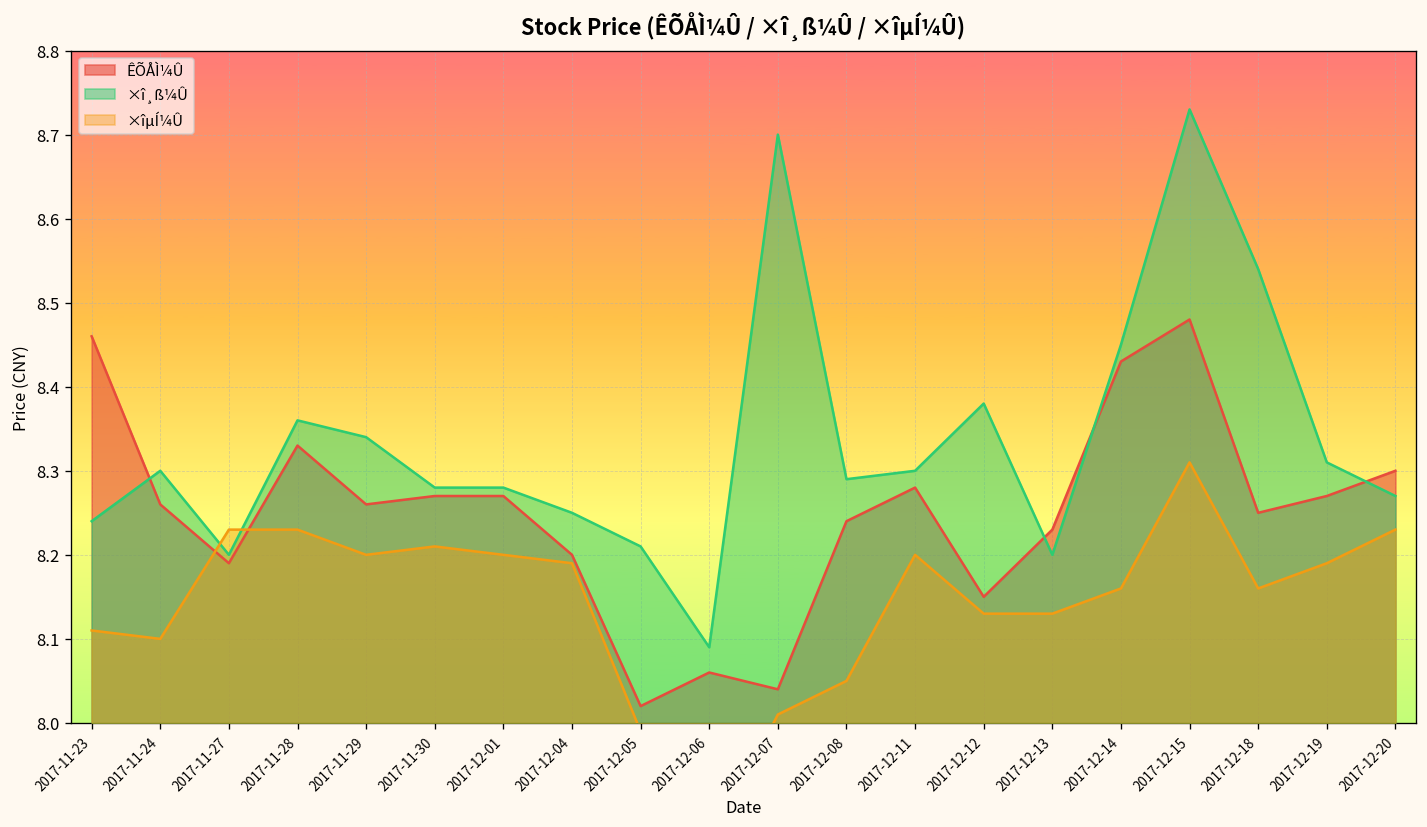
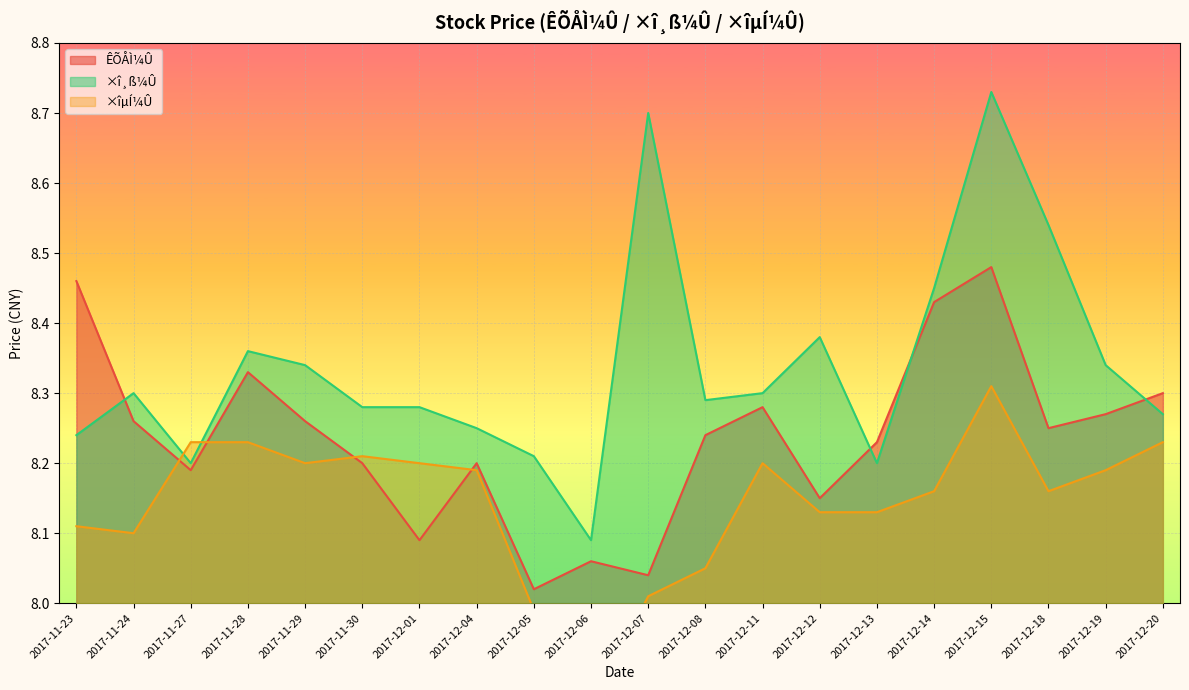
  {
    "ÊÕÅÌ¼Û": {
      "2017-11-23": 8.46,
      "2017-11-24": 8.26,
      "2017-11-27": 8.19,
      "2017-11-28": 8.33,
      "2017-11-29": 8.26,
-     "2017-11-30": 8.27,
-     "2017-12-01": 8.27,
+     "2017-11-30": 8.20,
+     "2017-12-01": 8.09,
      "2017-12-04": 8.20,
      "2017-12-05": 8.02,
      "2017-12-06": 8.06,
      "2017-12-07": 8.04,
      "2017-12-08": 8.24,
      "2017-12-11": 8.28,
      "2017-12-12": 8.15,
      "2017-12-13": 8.23,
      "2017-12-14": 8.43,
      "2017-12-15": 8.48,
      "2017-12-18": 8.25,
      "2017-12-19": 8.27,
      "2017-12-20": 8.30
    },
    "×î¸ß¼Û": {
      "2017-11-23": 8.24,
      "2017-11-24": 8.30,
      "2017-11-27": 8.20,
      "2017-11-28": 8.36,
      "2017-11-29": 8.34,
      "2017-11-30": 8.28,
      "2017-12-01": 8.28,
      "2017-12-04": 8.25,
      "2017-12-05": 8.21,
      "2017-12-06": 8.09,
      "2017-12-07": 8.70,
      "2017-12-08": 8.29,
      "2017-12-11": 8.30,
      "2017-12-12": 8.38,
      "2017-12-13": 8.20,
      "2017-12-14": 8.45,
      "2017-12-15": 8.73,
      "2017-12-18": 8.54,
-     "2017-12-19": 8.31,
+     "2017-12-19": 8.34,
      "2017-12-20": 8.27
    }
  }
